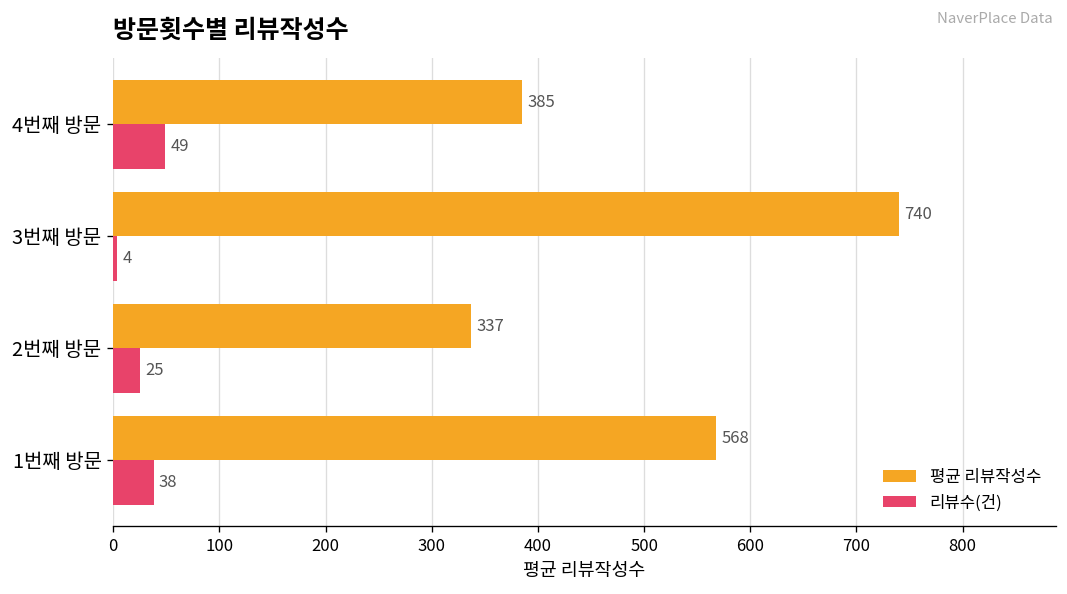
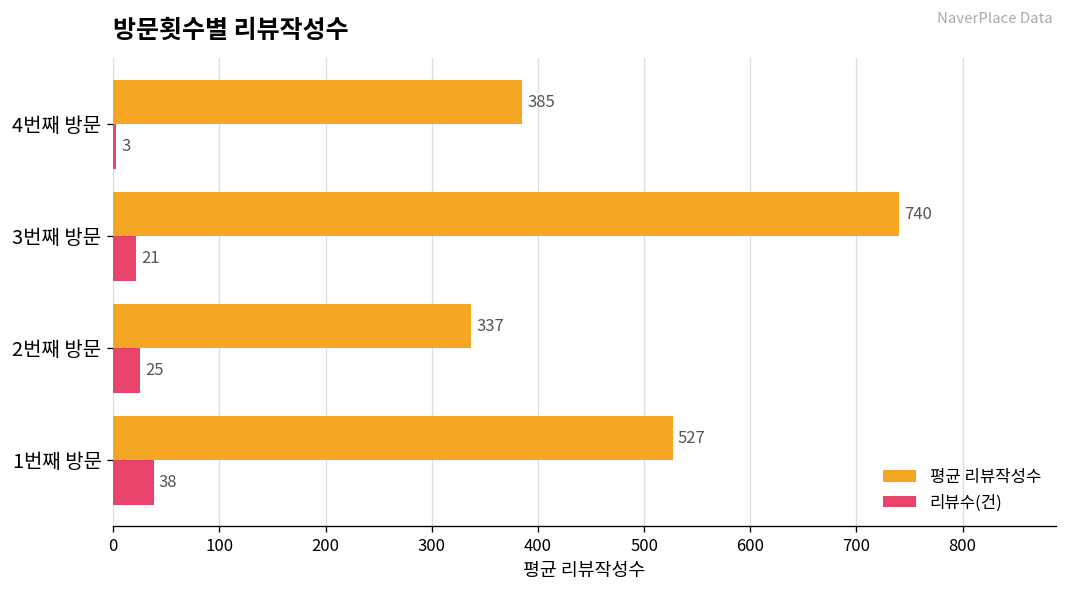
  {
    "평균 리뷰작성수": {
      "4번째 방문": 385,
      "3번째 방문": 740,
      "2번째 방문": 337,
-     "1번째 방문": 568
+     "1번째 방문": 527
    },
    "리뷰수(건)": {
-     "4번째 방문": 49,
-     "3번째 방문": 4,
+     "4번째 방문": 3,
+     "3번째 방문": 21,
      "2번째 방문": 25,
      "1번째 방문": 38
    }
  }
